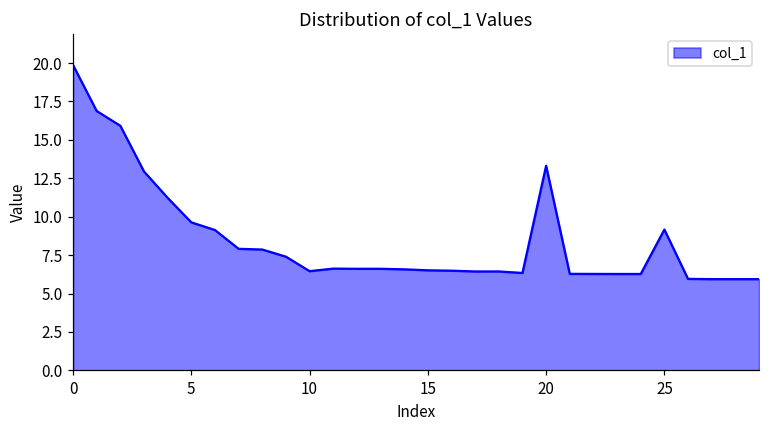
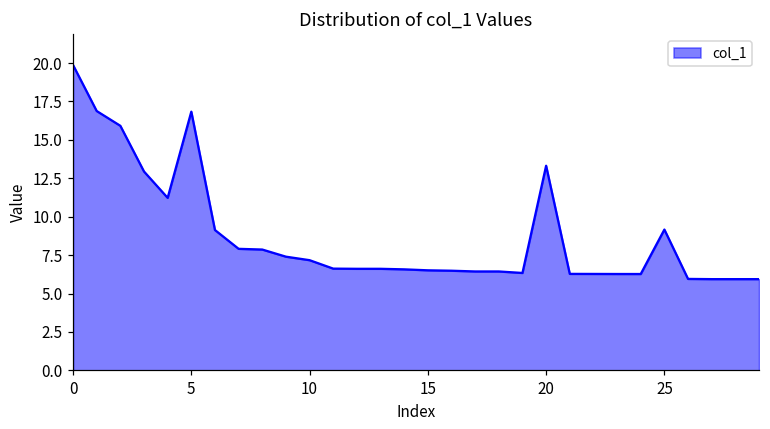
  {
    "0": 19.9,
-   "5": 9.6,
-   "10": 6.5,
+   "5": 16.8,
+   "10": 7.2,
    "15": 6.5,
    "20": 13.3,
    "25": 9.2
  }
